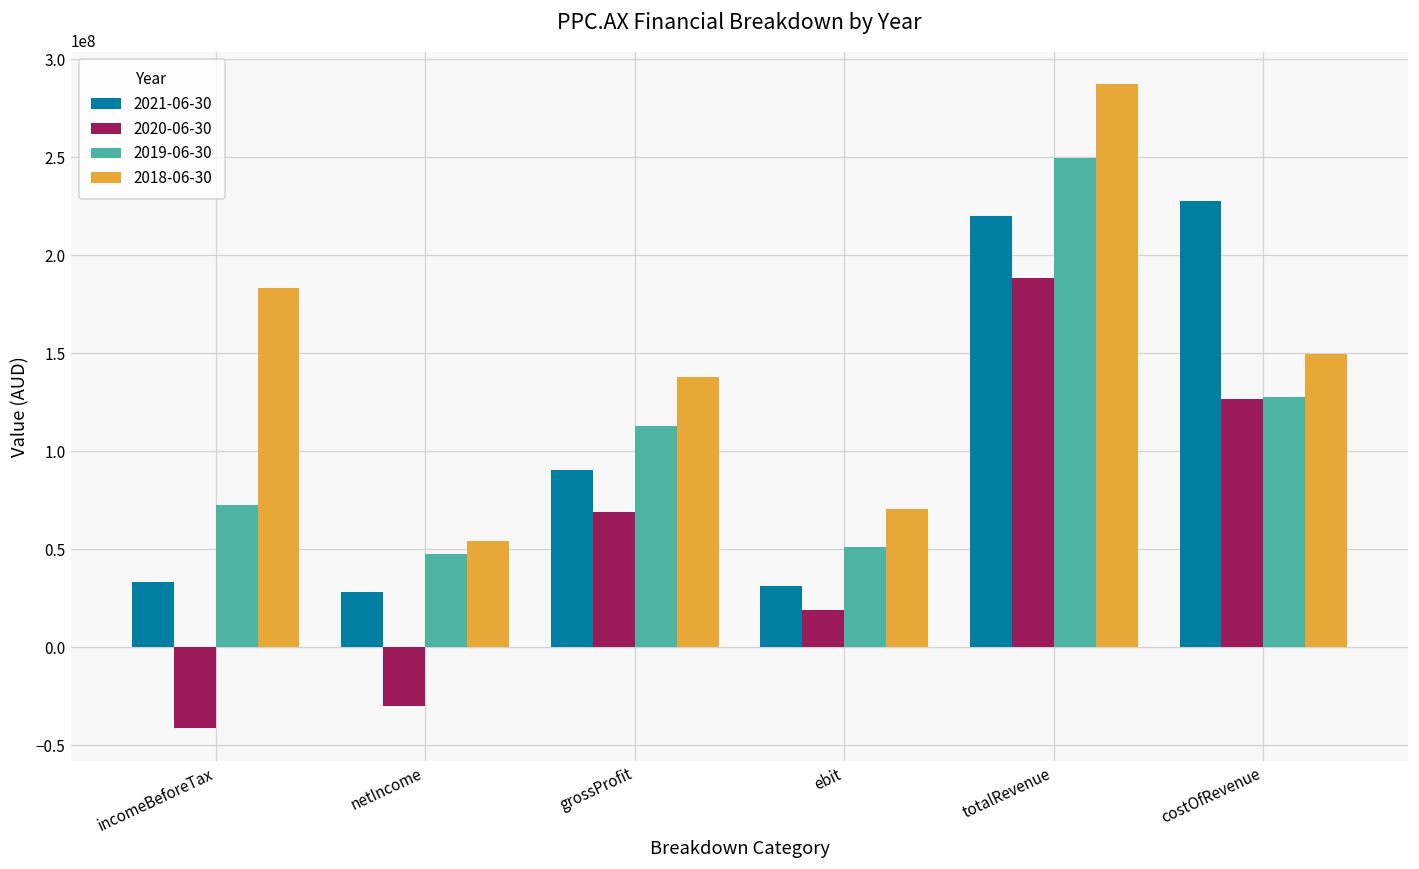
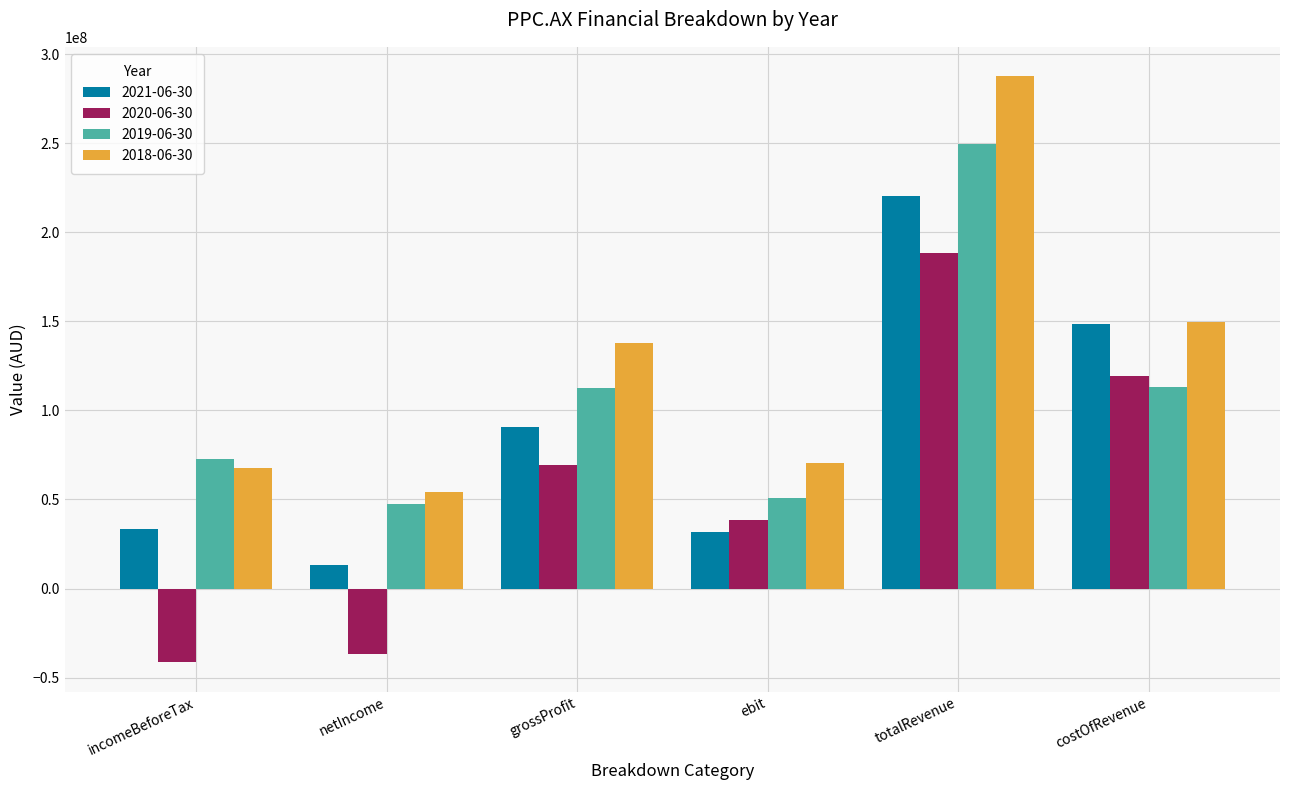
  {
    "2021-06-30": {
      "incomeBeforeTax": 33000000,
-     "netIncome": 29000000,
+     "netIncome": 13000000,
      "grossProfit": 91000000,
      "ebit": 32000000,
      "totalRevenue": 220000000,
-     "costOfRevenue": 228000000
+     "costOfRevenue": 149000000
    },
    "2020-06-30": {
      "incomeBeforeTax": -41000000,
-     "netIncome": -30000000,
+     "netIncome": -37000000,
      "grossProfit": 69000000,
-     "ebit": 19000000,
+     "ebit": 38000000,
      "totalRevenue": 188000000,
-     "costOfRevenue": 127000000
+     "costOfRevenue": 119000000
    },
    "2019-06-30": {
      "incomeBeforeTax": 73000000,
      "netIncome": 48000000,
      "grossProfit": 113000000,
      "ebit": 51000000,
      "totalRevenue": 250000000,
-     "costOfRevenue": 128000000
+     "costOfRevenue": 113000000
    },
    "2018-06-30": {
-     "incomeBeforeTax": 184000000,
+     "incomeBeforeTax": 68000000,
      "netIncome": 54000000,
      "grossProfit": 138000000,
      "ebit": 71000000,
      "totalRevenue": 288000000,
      "costOfRevenue": 150000000
    }
  }
